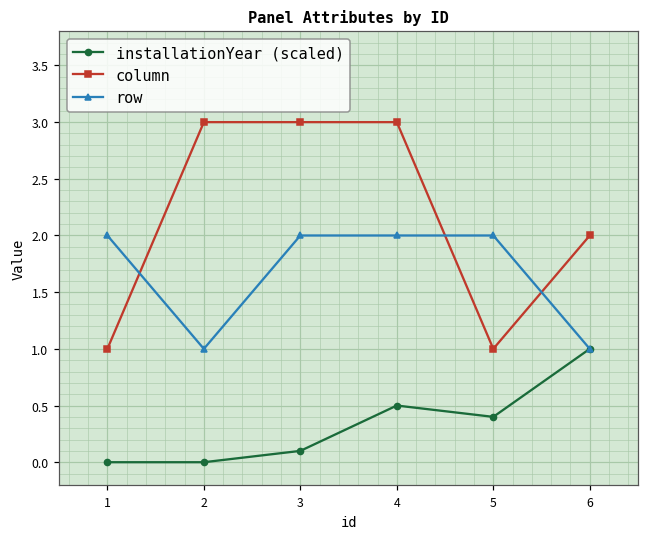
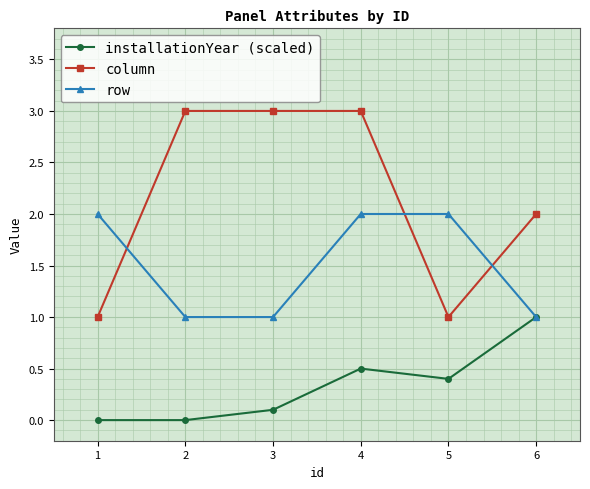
  {
    "installationYear (scaled)": {
      "1": 0,
      "2": 0,
      "3": 0.10,
      "4": 0.50,
      "5": 0.40
    },
    "column": {
      "1": 1,
      "2": 3,
      "3": 3,
      "4": 3,
      "5": 1,
      "6": 2
    },
    "row": {
      "1": 2,
      "2": 1,
-     "3": 2,
+     "3": 1,
      "4": 2,
      "5": 2
    }
  }
